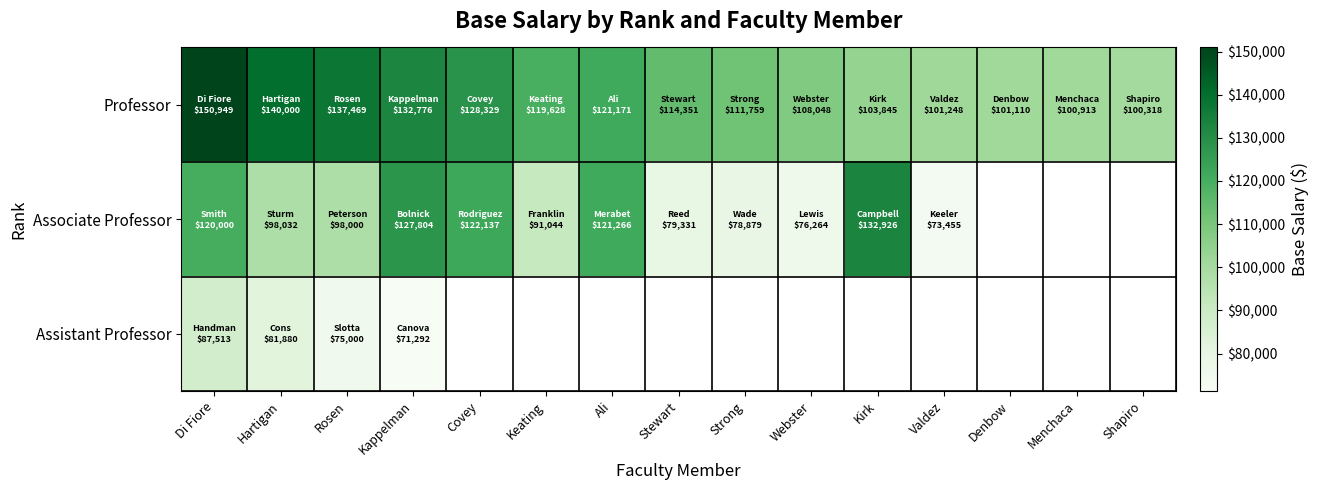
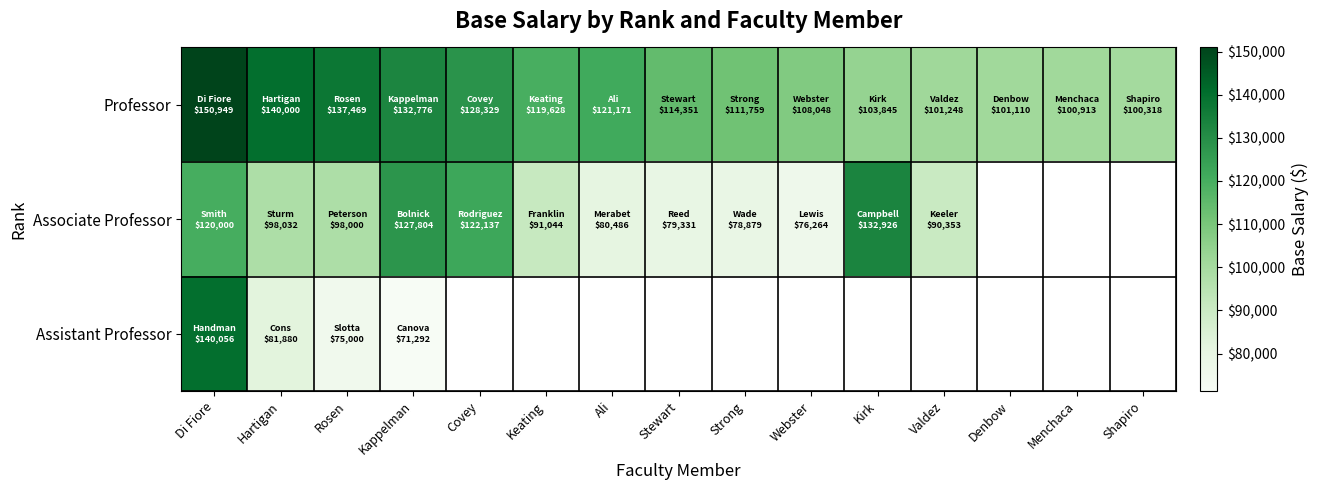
  {
    "Professor": {
      "Di Fiore": "$150,949",
      "Hartigan": "$140,000",
      "Rosen": "$137,469",
      "Kappelman": "$132,776",
      "Covey": "$128,329",
      "Keating": "$119,628",
      "Ali": "$121,171",
      "Stewart": "$114,351",
      "Strong": "$111,759",
      "Webster": "$108,048",
      "Kirk": "$103,845",
      "Valdez": "$101,248",
      "Denbow": "$101,110",
      "Menchaca": "$100,913",
      "Shapiro": "$100,318"
    },
    "Associate Professor": {
      "Di Fiore": "$120,000",
      "Hartigan": "$98,032",
      "Rosen": "$98,000",
      "Kappelman": "$127,804",
      "Covey": "$122,137",
      "Keating": "$91,044",
-     "Ali": "$121,266",
+     "Ali": "$80,486",
      "Stewart": "$79,331",
      "Strong": "$78,879",
      "Webster": "$76,264",
      "Kirk": "$132,926",
-     "Valdez": "$73,455"
+     "Valdez": "$90,353"
    },
    "Assistant Professor": {
-     "Di Fiore": "$87,513",
+     "Di Fiore": "$140,056",
      "Hartigan": "$81,880",
      "Rosen": "$75,000",
      "Kappelman": "$71,292"
    }
  }
